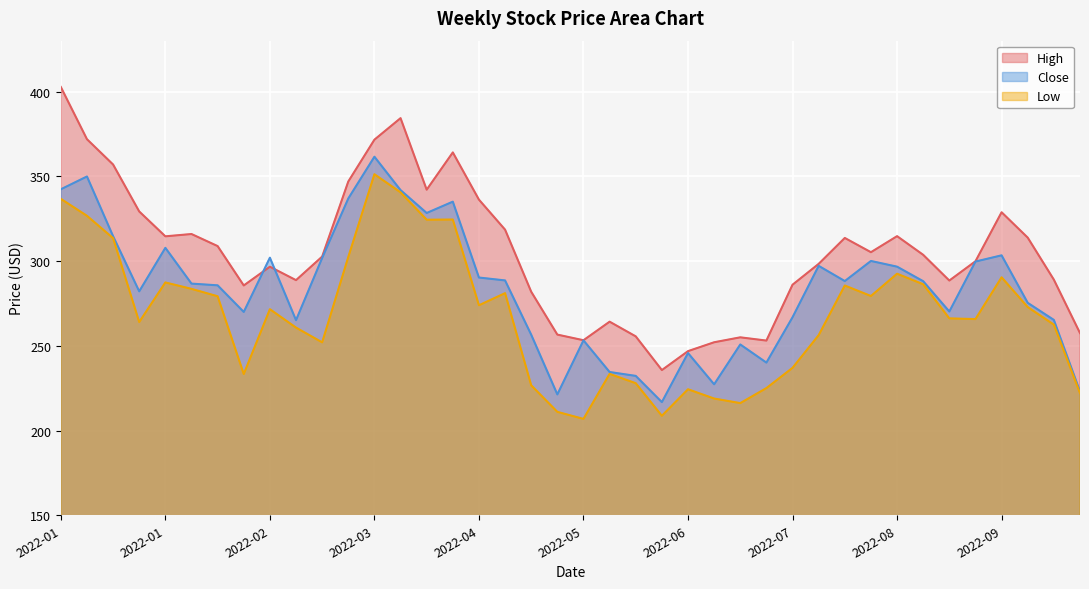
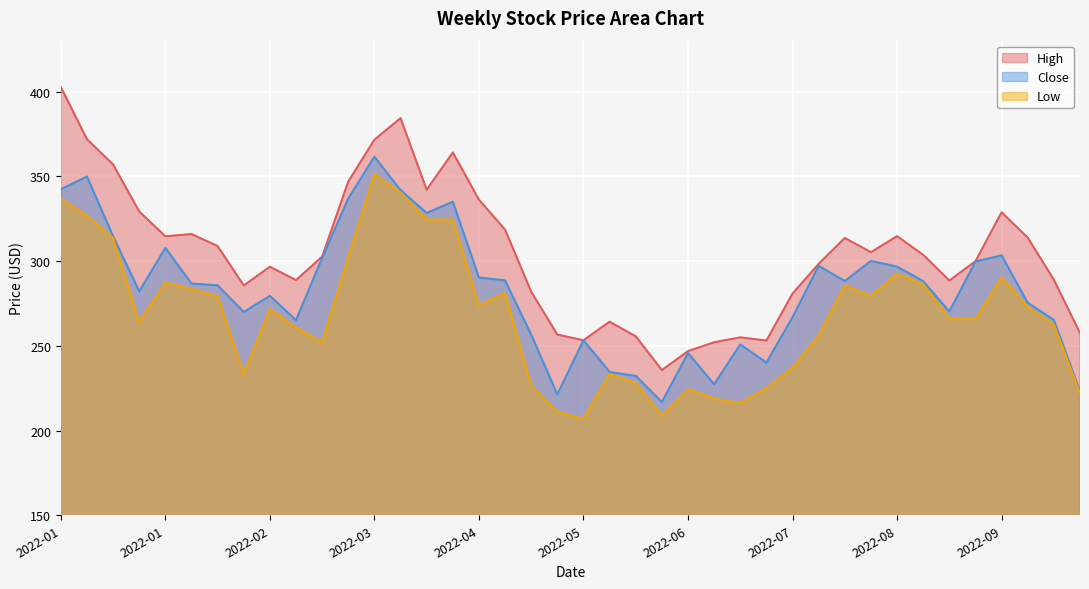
  {
    "High": {
      "2022-02": 297,
      "2022-03": 372,
      "2022-04": 336,
-     "2022-07": 286,
+     "2022-07": 281,
      "2022-08": 315,
      "2022-09": 329
    },
    "Close": {
-     "2022-02": 302,
+     "2022-02": 279,
      "2022-03": 362,
      "2022-04": 290,
      "2022-07": 267,
      "2022-08": 297,
      "2022-09": 303
    },
    "Low": {
      "2022-02": 272,
      "2022-03": 351,
      "2022-04": 274,
      "2022-05": 207,
      "2022-06": 224,
      "2022-07": 237,
      "2022-08": 293,
      "2022-09": 290
    }
  }
